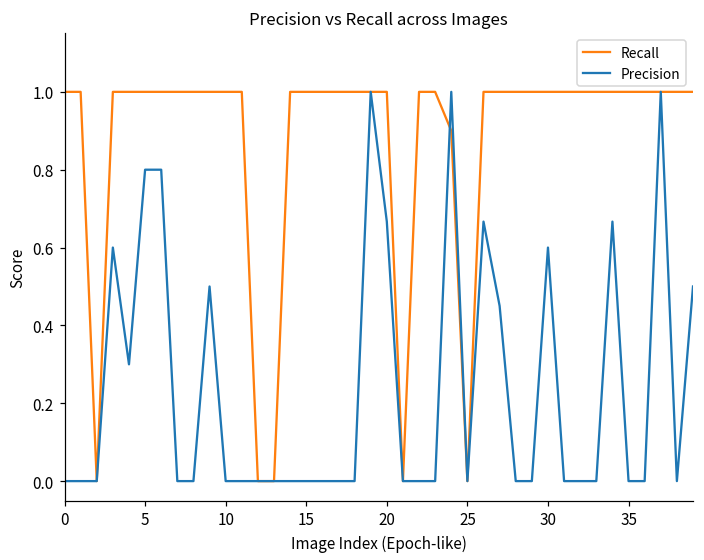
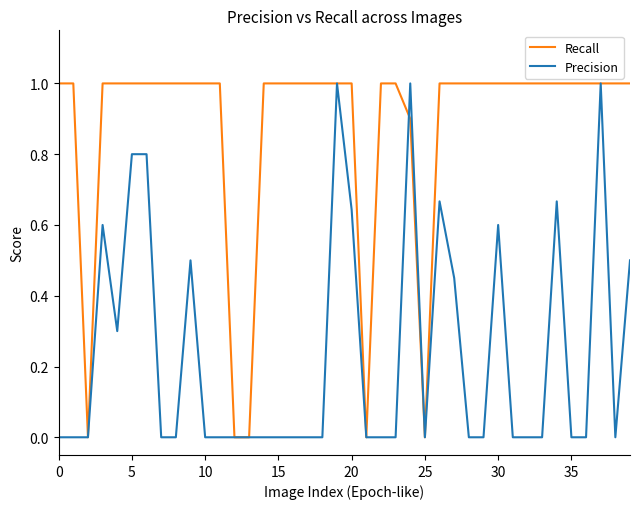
  {
    "Recall": {
      "0": 1.00,
      "5": 1.00,
      "10": 1.00,
      "15": 1.00,
      "20": 1.00,
      "30": 1.00,
      "35": 1.00
    },
    "Precision": {
      "0": 0.00,
      "5": 0.80,
      "10": 0.00,
      "15": 0.00,
-     "20": 0.67,
+     "20": 0.64,
      "30": 0.60,
      "35": 0.00
    }
  }
